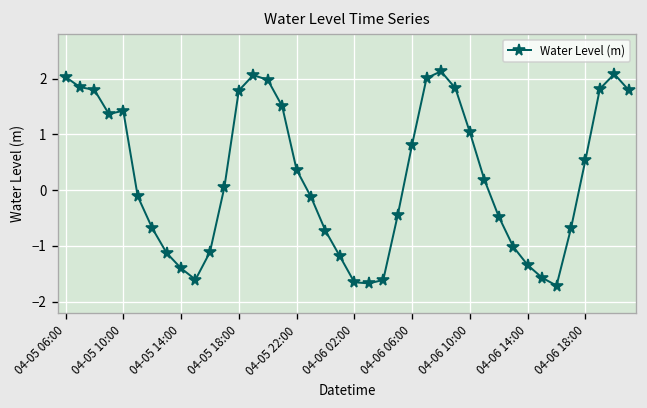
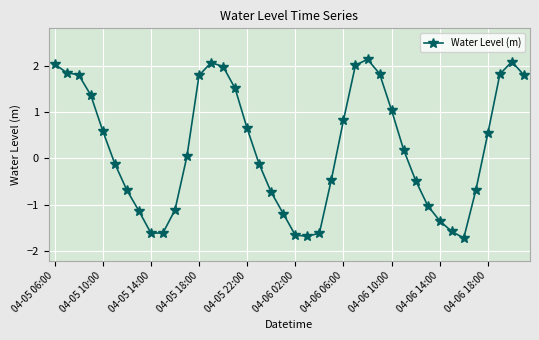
  {
    "04-05 06:00": 2.0,
-   "04-05 10:00": 1.4,
-   "04-05 14:00": -1.4,
+   "04-05 10:00": 0.6,
+   "04-05 14:00": -1.6,
    "04-05 18:00": 1.8,
-   "04-05 22:00": 0.4,
+   "04-05 22:00": 0.6,
    "04-06 02:00": -1.7,
    "04-06 06:00": 0.8,
    "04-06 10:00": 1.0,
    "04-06 14:00": -1.3,
    "04-06 18:00": 0.5
  }
